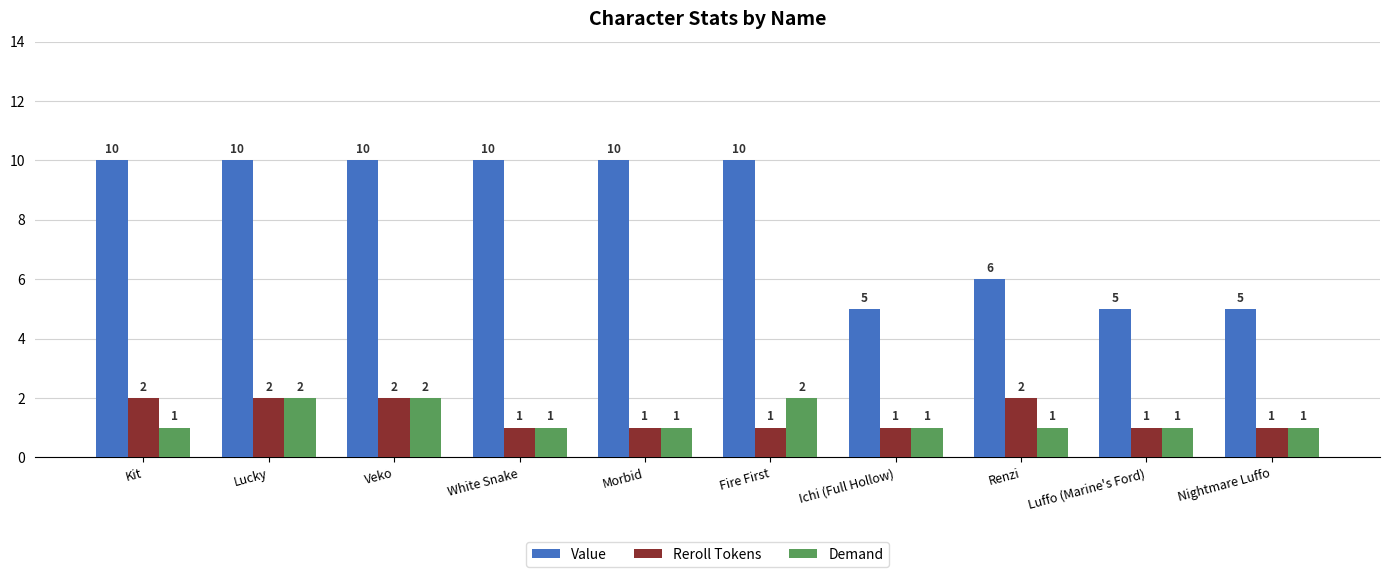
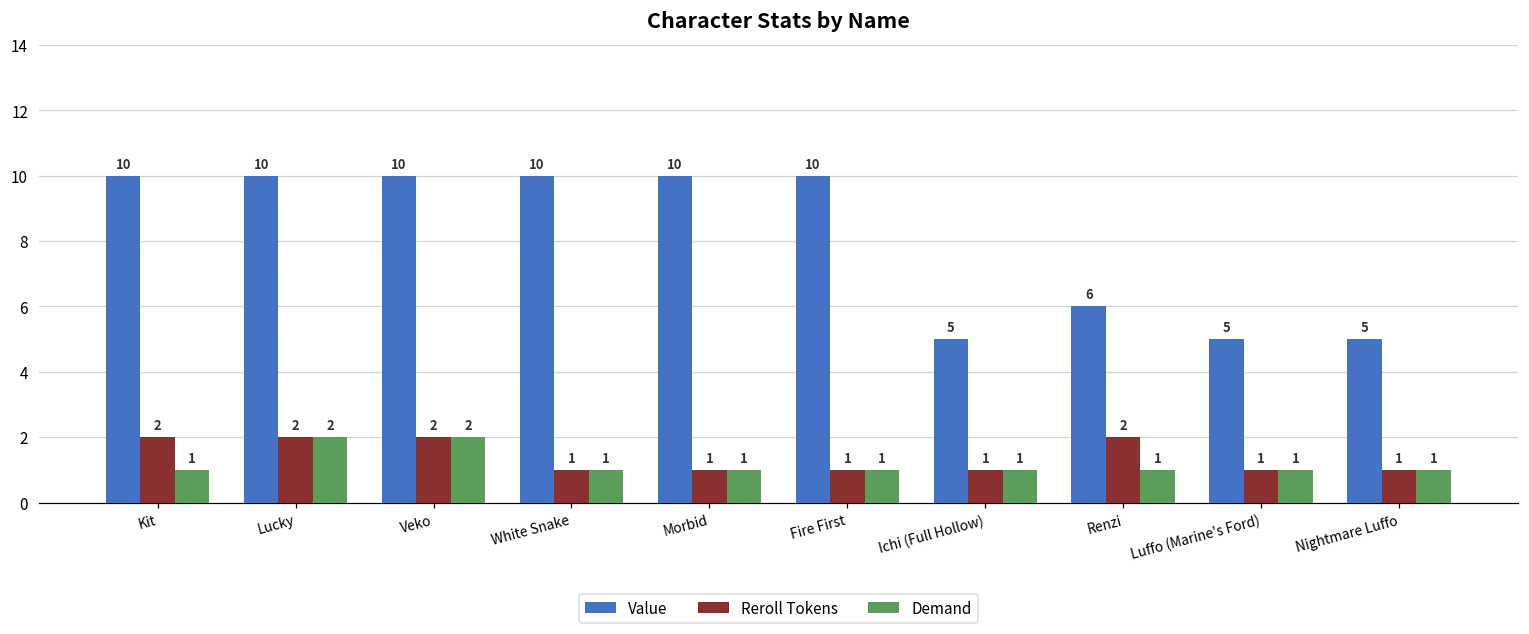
  {
    "Value": {
      "Kit": 10,
      "Lucky": 10,
      "Veko": 10,
      "White Snake": 10,
      "Morbid": 10,
      "Fire First": 10,
      "Ichi (Full Hollow)": 5,
      "Renzi": 6,
      "Luffo (Marine's Ford)": 5,
      "Nightmare Luffo": 5
    },
    "Reroll Tokens": {
      "Kit": 2,
      "Lucky": 2,
      "Veko": 2,
      "White Snake": 1,
      "Morbid": 1,
      "Fire First": 1,
      "Ichi (Full Hollow)": 1,
      "Renzi": 2,
      "Luffo (Marine's Ford)": 1,
      "Nightmare Luffo": 1
    },
    "Demand": {
      "Kit": 1,
      "Lucky": 2,
      "Veko": 2,
      "White Snake": 1,
      "Morbid": 1,
-     "Fire First": 2,
+     "Fire First": 1,
      "Ichi (Full Hollow)": 1,
      "Renzi": 1,
      "Luffo (Marine's Ford)": 1,
      "Nightmare Luffo": 1
    }
  }
